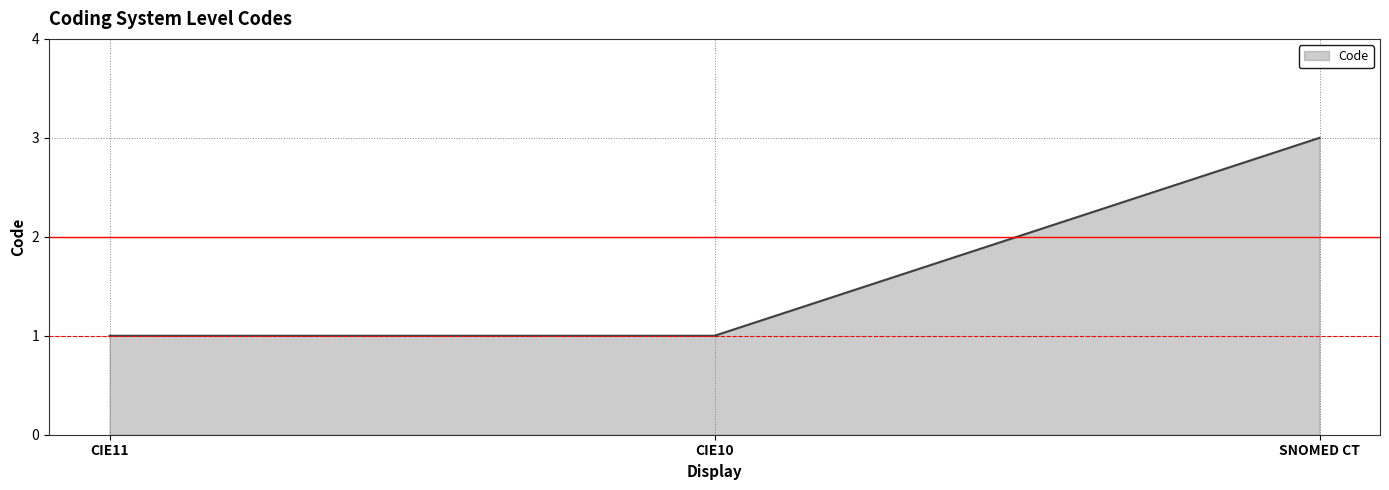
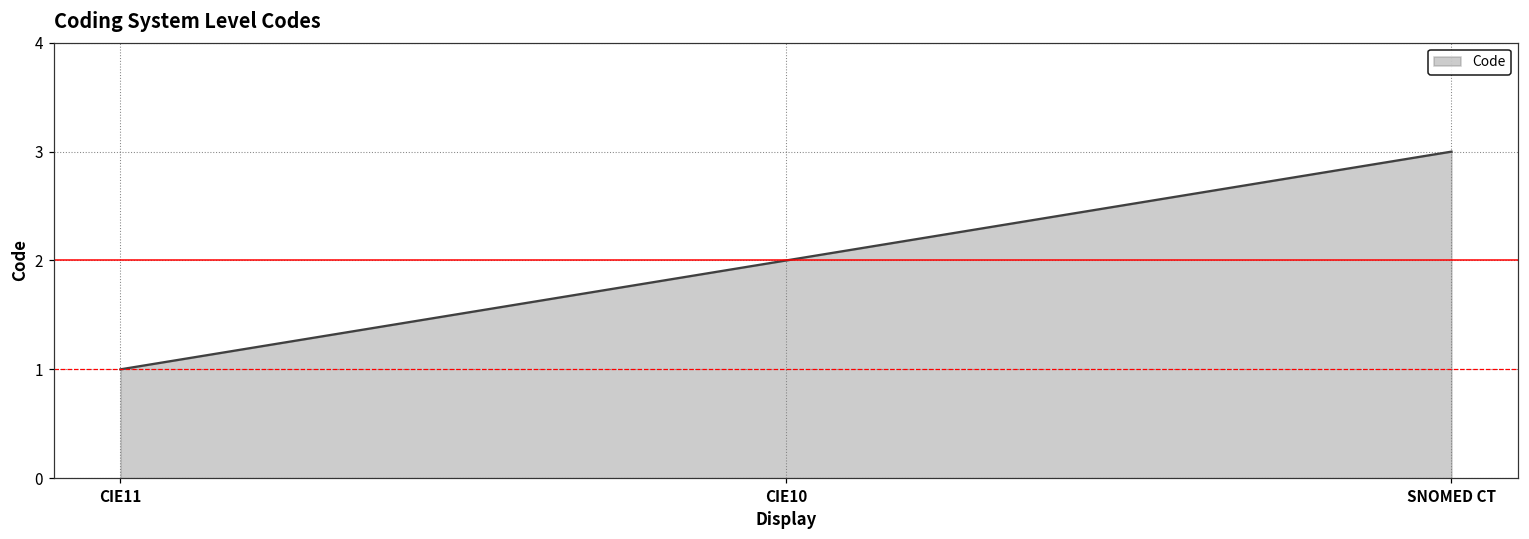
  {
    "CIE11": 1,
-   "CIE10": 1,
+   "CIE10": 2,
    "SNOMED CT": 3
  }
